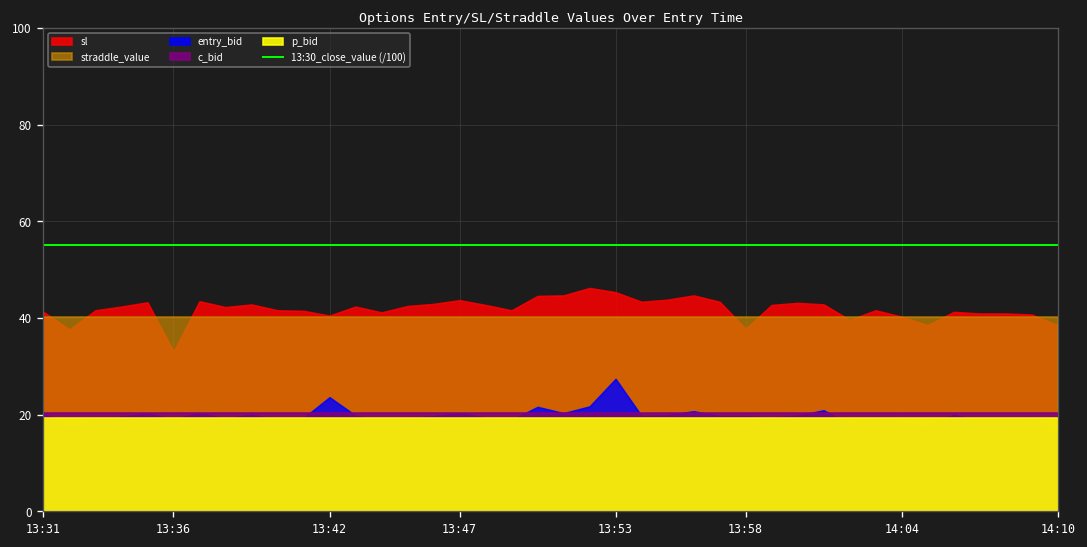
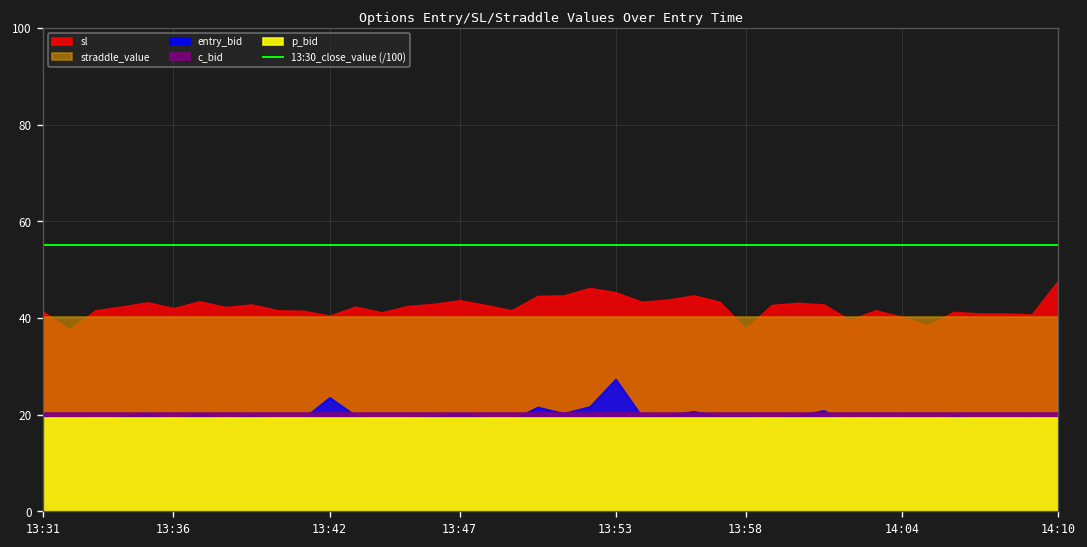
  {
    "13:30_close_value (/100)": {
      "13:31": 55,
      "13:36": 55,
      "13:42": 55,
      "13:47": 55,
      "13:53": 55,
      "13:58": 55,
      "14:04": 55,
      "14:10": 55
    },
    "sl": {
      "13:31": 41,
-     "13:36": 33,
+     "13:36": 42,
      "13:47": 44,
      "13:53": 45,
      "13:58": 38,
-     "14:10": 39
+     "14:10": 48
    },
    "straddle_value": {
      "13:31": 40,
      "13:36": 40,
      "13:47": 40,
      "13:53": 40,
      "13:58": 40,
      "14:10": 40
    },
    "entry_bid": {
      "13:42": 24,
      "13:53": 27,
      "14:04": 18,
      "14:10": 15
    },
    "c_bid": {
      "13:36": 20,
      "13:42": 20,
      "13:53": 20,
      "13:58": 20,
      "14:04": 20,
      "14:10": 20
    },
    "p_bid": {
      "13:31": 19,
      "13:42": 19,
      "13:47": 19,
      "13:53": 19,
      "14:04": 19,
      "14:10": 19
    }
  }
